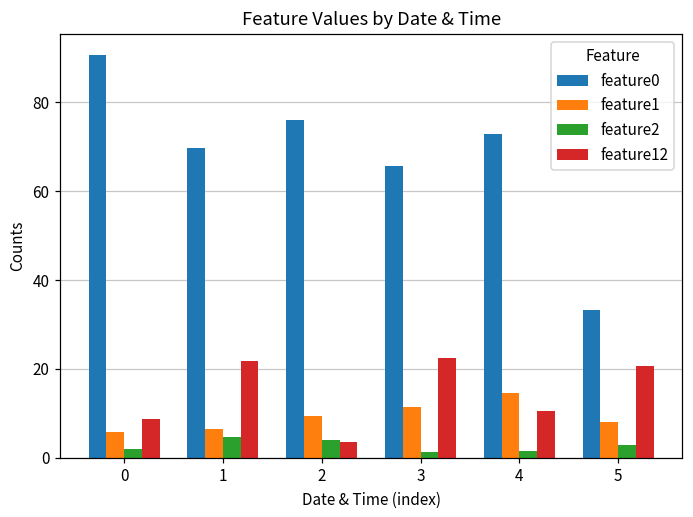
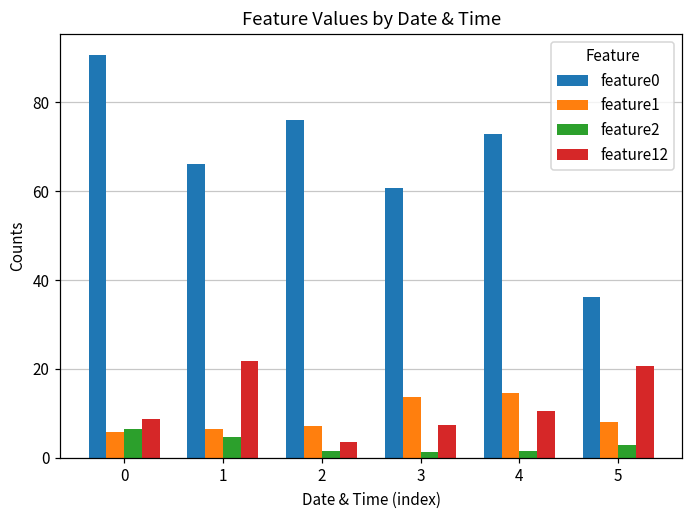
  {
    "feature0": {
      "0": 91,
-     "1": 70,
+     "1": 66,
      "2": 76,
-     "3": 66,
+     "3": 61,
      "4": 73,
-     "5": 33
+     "5": 36
    },
    "feature1": {
      "0": 6,
      "1": 6,
-     "2": 9,
-     "3": 11,
+     "2": 7,
+     "3": 14,
      "4": 15,
      "5": 8
    },
    "feature2": {
-     "0": 2,
+     "0": 6,
      "1": 5,
-     "2": 4,
+     "2": 2,
      "3": 1,
      "4": 2,
      "5": 3
    },
    "feature12": {
      "0": 9,
      "1": 22,
      "2": 4,
-     "3": 22,
+     "3": 7,
      "4": 10,
      "5": 21
    }
  }
